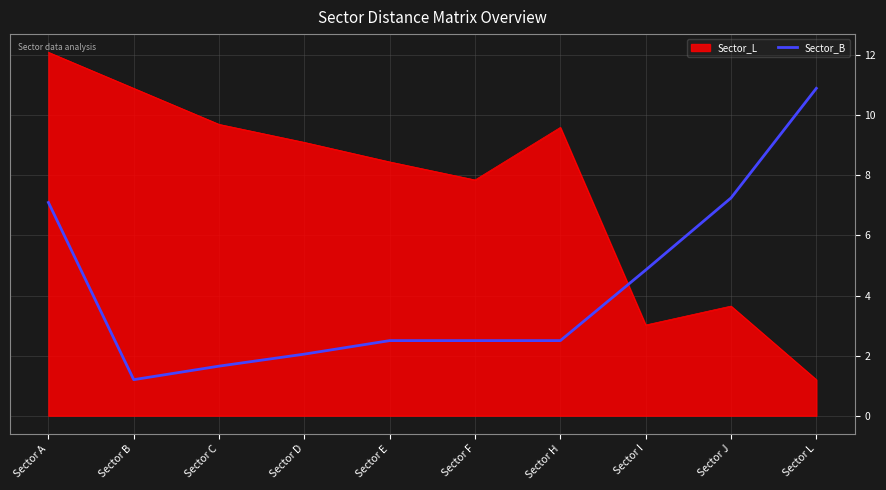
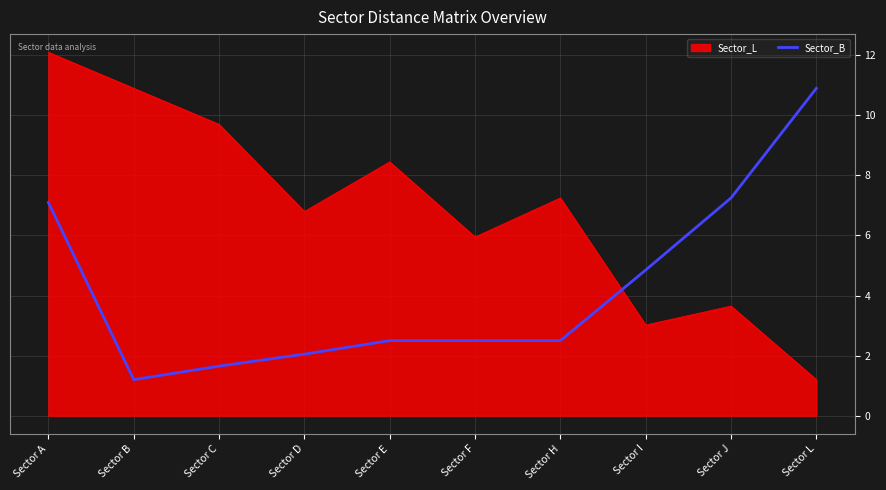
  {
    "Sector_L": {
      "Sector A": 12.1,
      "Sector B": 10.9,
      "Sector C": 9.7,
-     "Sector D": 9.1,
+     "Sector D": 6.8,
      "Sector E": 8.5,
-     "Sector F": 7.9,
-     "Sector H": 9.6,
+     "Sector F": 6.0,
+     "Sector H": 7.3,
      "Sector I": 3.0,
      "Sector J": 3.7,
      "Sector L": 1.2
    },
    "Sector_B": {
      "Sector A": 7.1,
      "Sector B": 1.2,
      "Sector C": 1.7,
      "Sector D": 2.1,
      "Sector E": 2.5,
      "Sector F": 2.5,
      "Sector H": 2.5,
      "Sector I": 4.9,
      "Sector J": 7.3,
      "Sector L": 10.9
    }
  }
